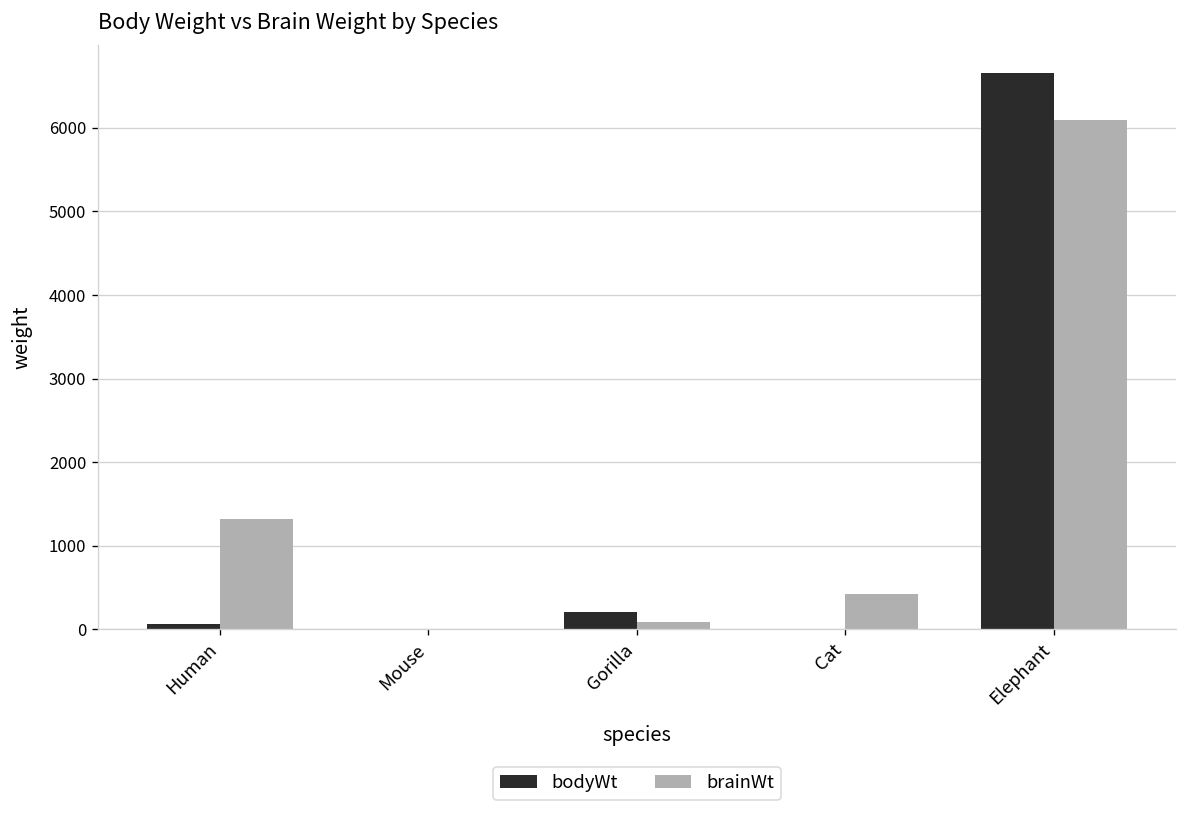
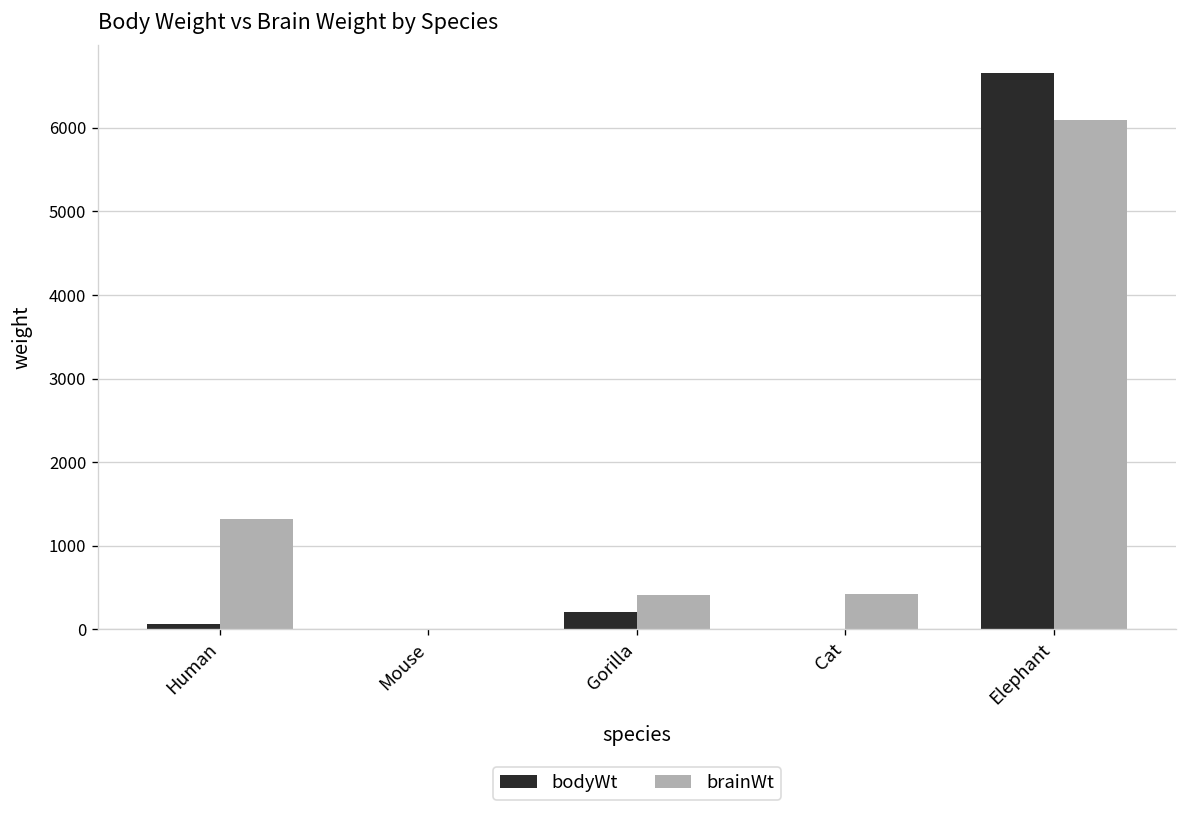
  {
    "bodyWt": {
      "Human": 100,
      "Gorilla": 200,
      "Elephant": 6700
    },
    "brainWt": {
      "Human": 1300,
-     "Gorilla": 100,
+     "Gorilla": 400,
      "Cat": 400,
      "Elephant": 6100
    }
  }
